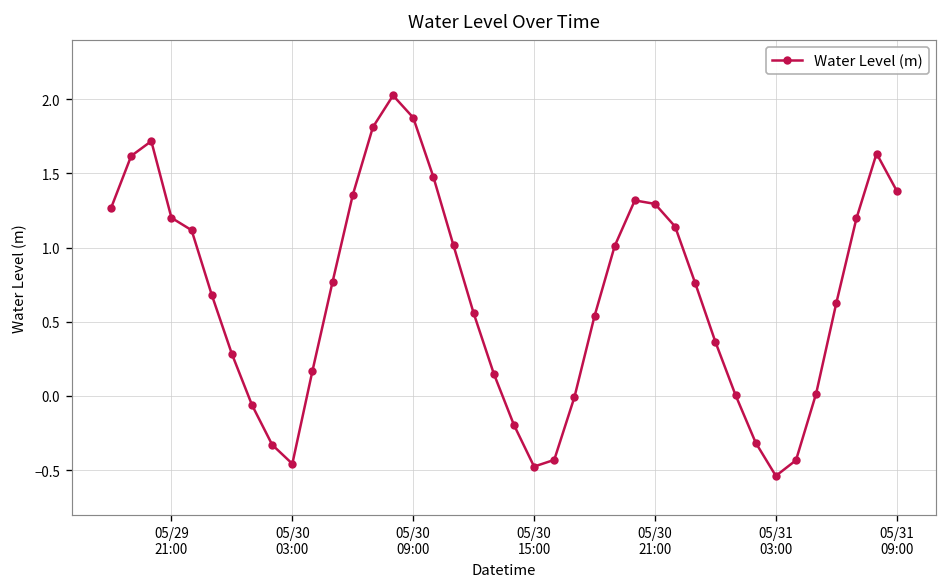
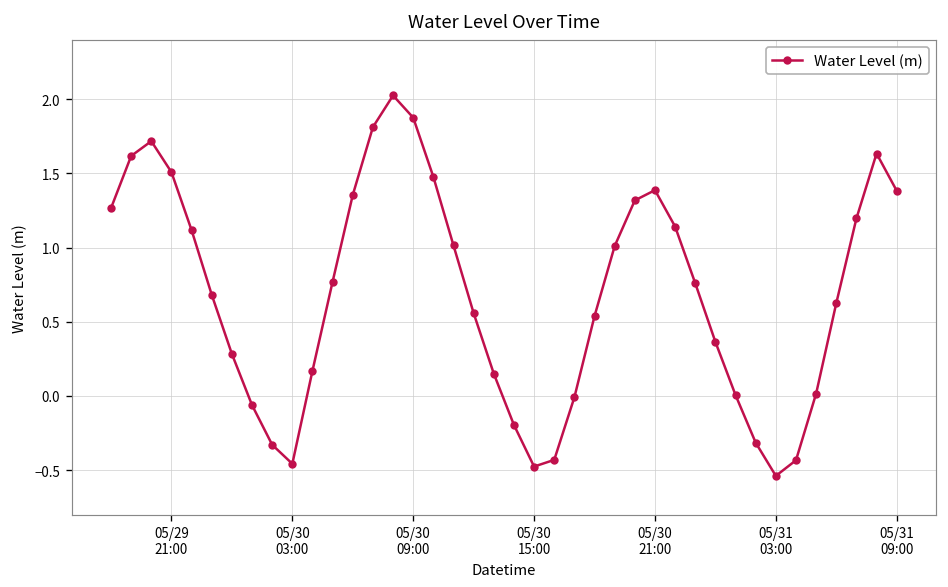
  {
-   "05/29 21:00": 1.20,
+   "05/29 21:00": 1.51,
    "05/30 03:00": -0.46,
    "05/30 09:00": 1.88,
    "05/30 15:00": -0.48,
-   "05/30 21:00": 1.29,
+   "05/30 21:00": 1.39,
    "05/31 03:00": -0.54,
    "05/31 09:00": 1.38
  }
